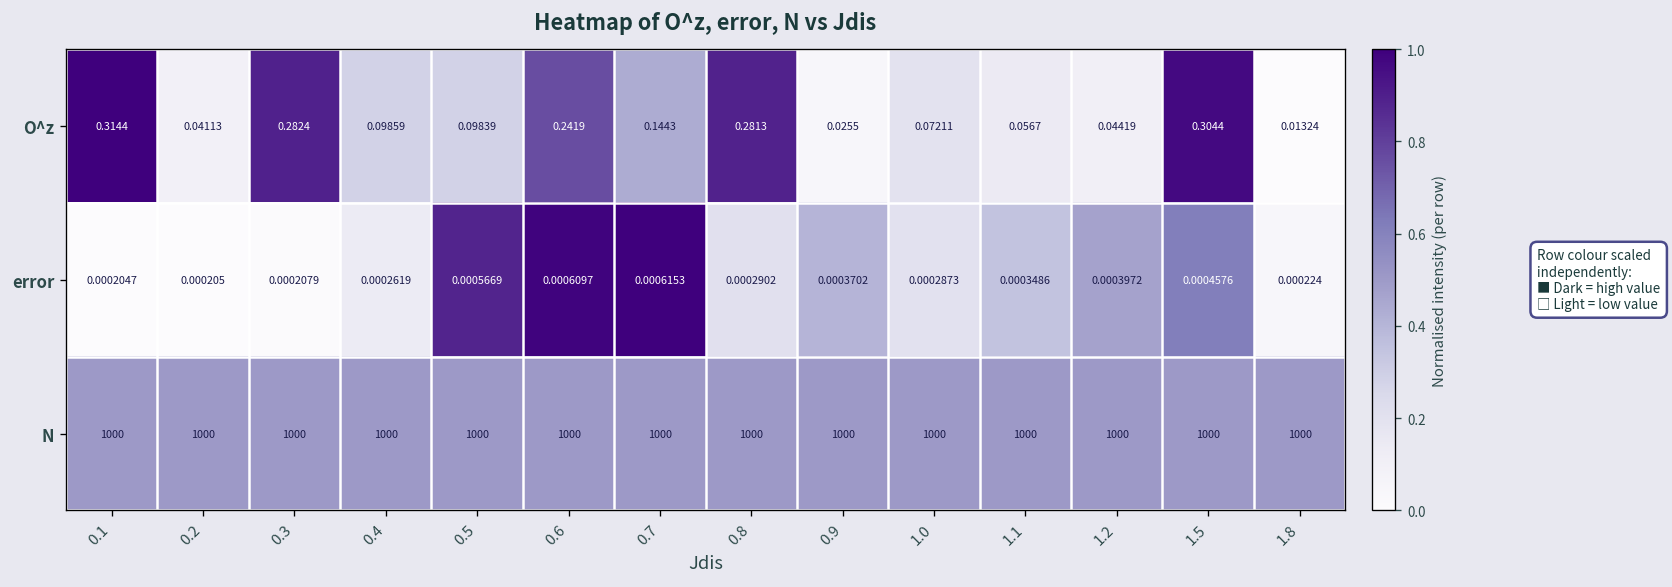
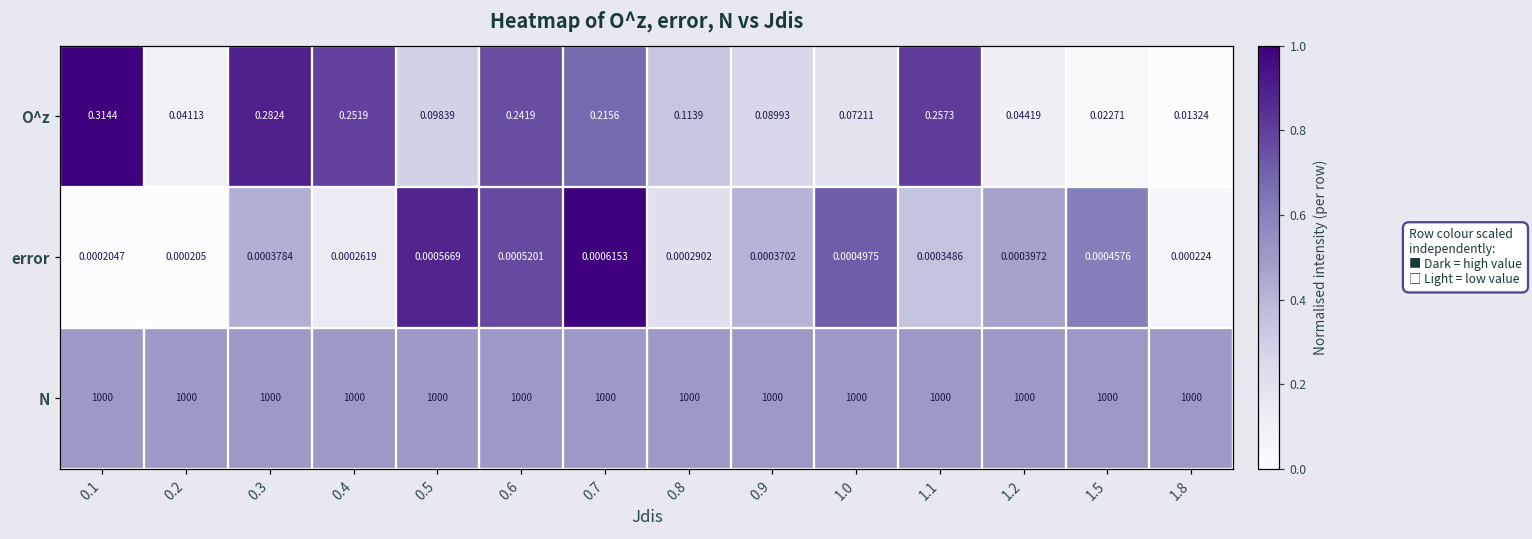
  {
    "O^z": {
      "0.1": 0.3144,
      "0.2": 0.04113,
      "0.3": 0.2824,
-     "0.4": 0.09859,
+     "0.4": 0.2519,
      "0.5": 0.09839,
      "0.6": 0.2419,
-     "0.7": 0.1443,
-     "0.8": 0.2813,
-     "0.9": 0.0255,
+     "0.7": 0.2156,
+     "0.8": 0.1139,
+     "0.9": 0.08993,
      "1.0": 0.07211,
-     "1.1": 0.0567,
+     "1.1": 0.2573,
      "1.2": 0.04419,
-     "1.5": 0.3044,
+     "1.5": 0.02271,
      "1.8": 0.01324
    },
    "error": {
      "0.1": 0.0002047,
      "0.2": 0.000205,
-     "0.3": 0.0002079,
+     "0.3": 0.0003784,
      "0.4": 0.0002619,
      "0.5": 0.0005669,
-     "0.6": 0.0006097,
+     "0.6": 0.0005201,
      "0.7": 0.0006153,
      "0.8": 0.0002902,
      "0.9": 0.0003702,
-     "1.0": 0.0002873,
+     "1.0": 0.0004975,
      "1.1": 0.0003486,
      "1.2": 0.0003972,
      "1.5": 0.0004576,
      "1.8": 0.000224
    },
    "N": {
      "0.1": 1000,
      "0.2": 1000,
      "0.3": 1000,
      "0.4": 1000,
      "0.5": 1000,
      "0.6": 1000,
      "0.7": 1000,
      "0.8": 1000,
      "0.9": 1000,
      "1.0": 1000,
      "1.1": 1000,
      "1.2": 1000,
      "1.5": 1000,
      "1.8": 1000
    }
  }
